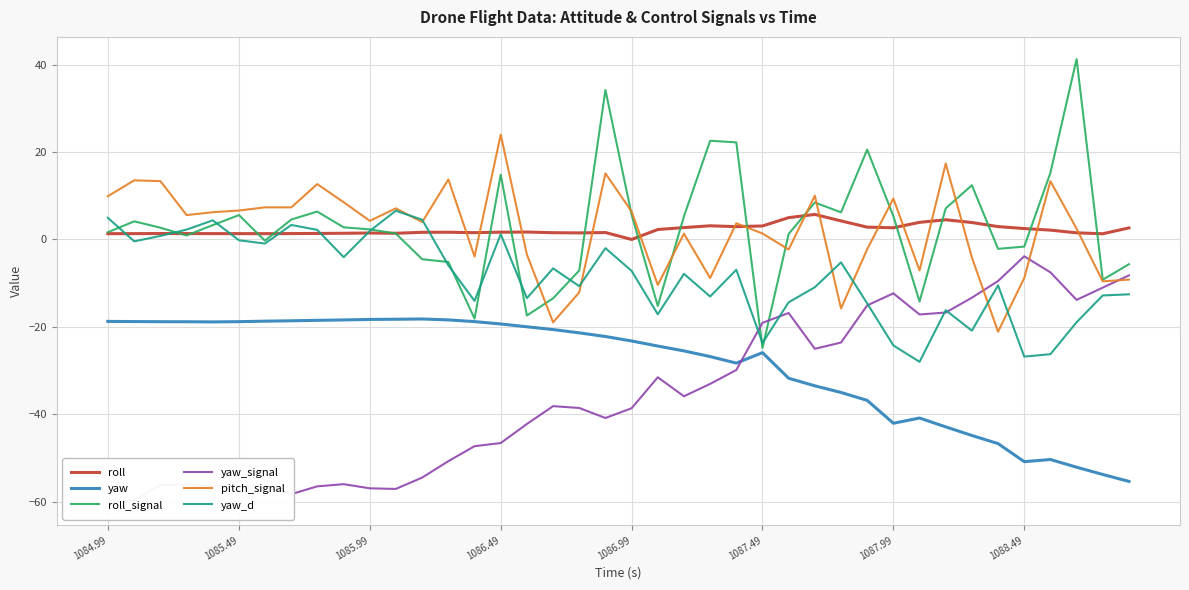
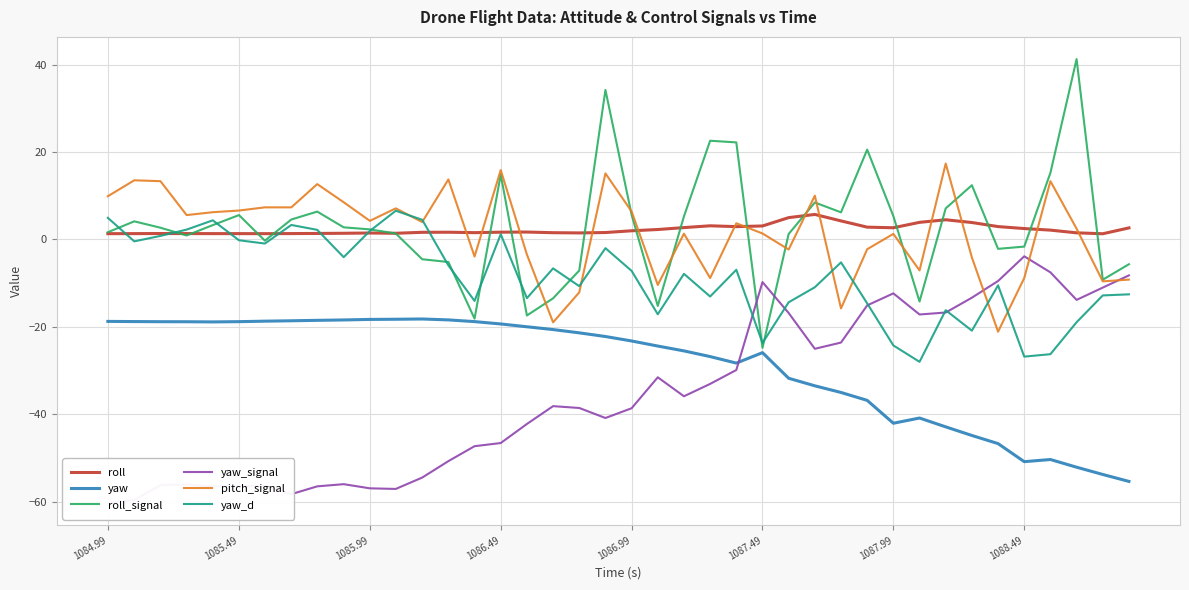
  {
    "roll": {
      "1085.49": 1,
-     "1086.99": 0,
+     "1086.99": 2,
      "1087.49": 3,
      "1087.99": 3,
      "1088.49": 2
    },
    "yaw": {
      "1084.99": -19,
      "1085.49": -19,
      "1085.99": -18,
      "1086.49": -19,
      "1086.99": -23,
      "1087.49": -26,
      "1087.99": -42,
      "1088.49": -51
    },
    "yaw_signal": {
      "1085.99": -57,
      "1086.49": -47,
      "1086.99": -39,
-     "1087.49": -19,
+     "1087.49": -10,
      "1087.99": -12,
      "1088.49": -4
    },
    "pitch_signal": {
      "1084.99": 10,
      "1085.49": 7,
      "1085.99": 4,
-     "1086.49": 24,
+     "1086.49": 16,
      "1086.99": 6,
      "1087.49": 1,
-     "1087.99": 9,
+     "1087.99": 1,
      "1088.49": -9
    }
  }
